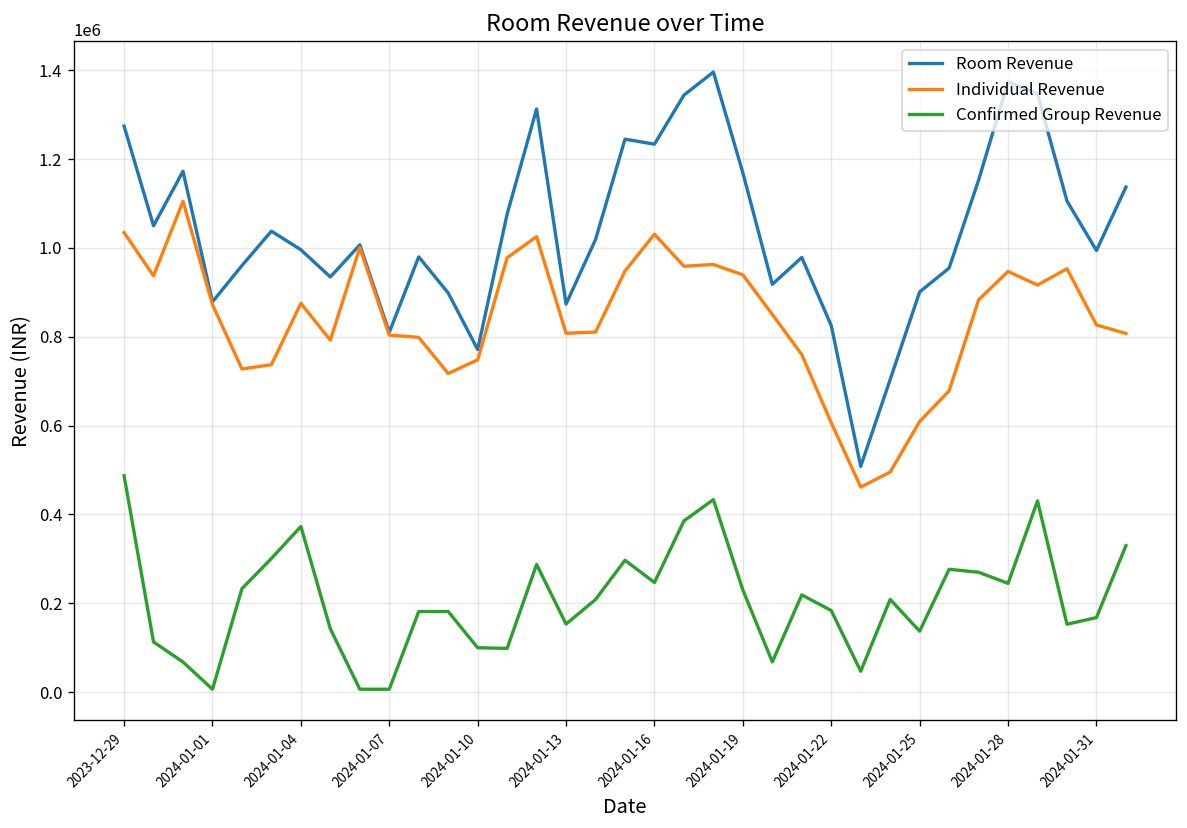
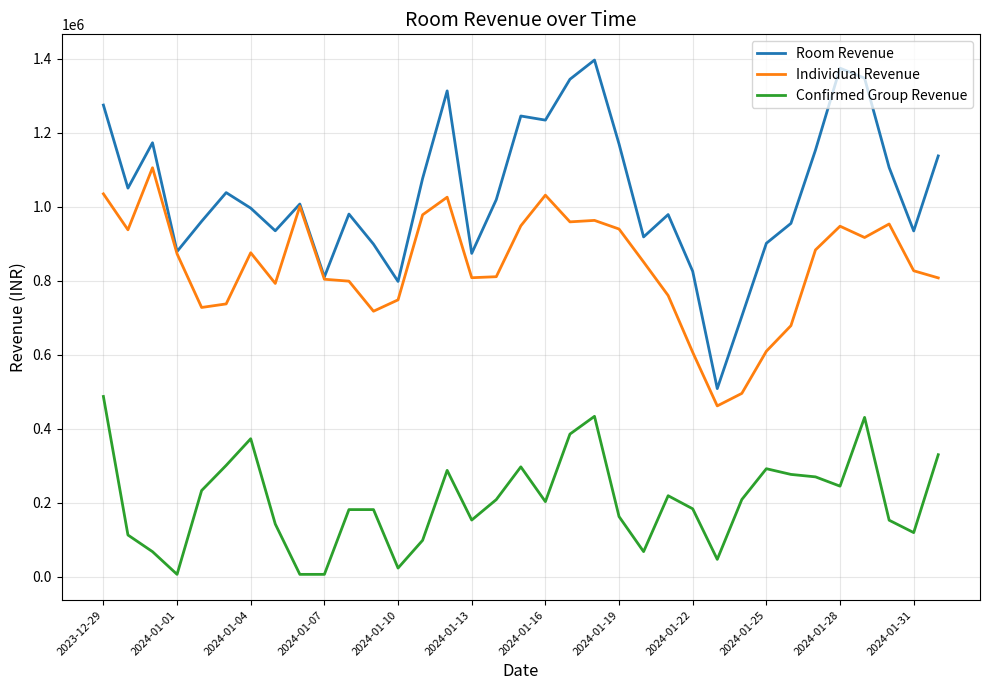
  {
    "Room Revenue": {
      "2023-12-29": 1270000,
      "2024-01-04": 1000000,
-     "2024-01-10": 770000,
+     "2024-01-10": 800000,
      "2024-01-13": 870000,
      "2024-01-16": 1230000,
      "2024-01-19": 1170000,
      "2024-01-22": 820000,
      "2024-01-25": 900000,
-     "2024-01-31": 990000
+     "2024-01-31": 930000
    },
    "Individual Revenue": {
      "2023-12-29": 1030000,
      "2024-01-04": 880000,
      "2024-01-10": 750000,
      "2024-01-13": 810000,
      "2024-01-16": 1030000,
      "2024-01-19": 940000,
      "2024-01-22": 610000,
      "2024-01-25": 610000,
      "2024-01-28": 950000,
      "2024-01-31": 830000
    },
    "Confirmed Group Revenue": {
      "2023-12-29": 490000,
      "2024-01-01": 10000,
      "2024-01-04": 370000,
      "2024-01-07": 10000,
-     "2024-01-10": 100000,
+     "2024-01-10": 20000,
      "2024-01-13": 150000,
-     "2024-01-16": 250000,
-     "2024-01-19": 230000,
+     "2024-01-16": 200000,
+     "2024-01-19": 160000,
      "2024-01-22": 180000,
-     "2024-01-25": 140000,
+     "2024-01-25": 290000,
      "2024-01-28": 240000,
-     "2024-01-31": 170000
+     "2024-01-31": 120000
    }
  }
